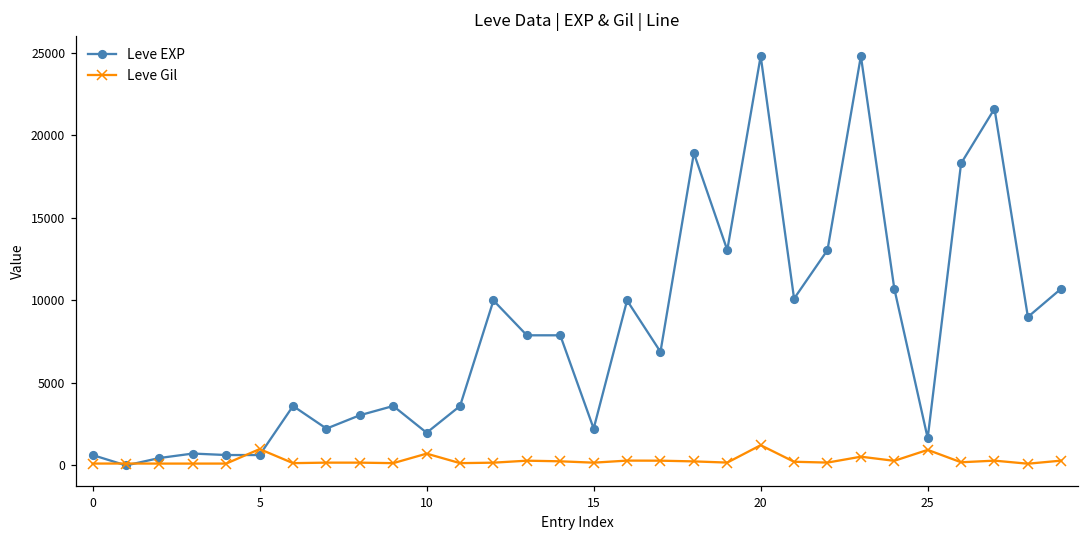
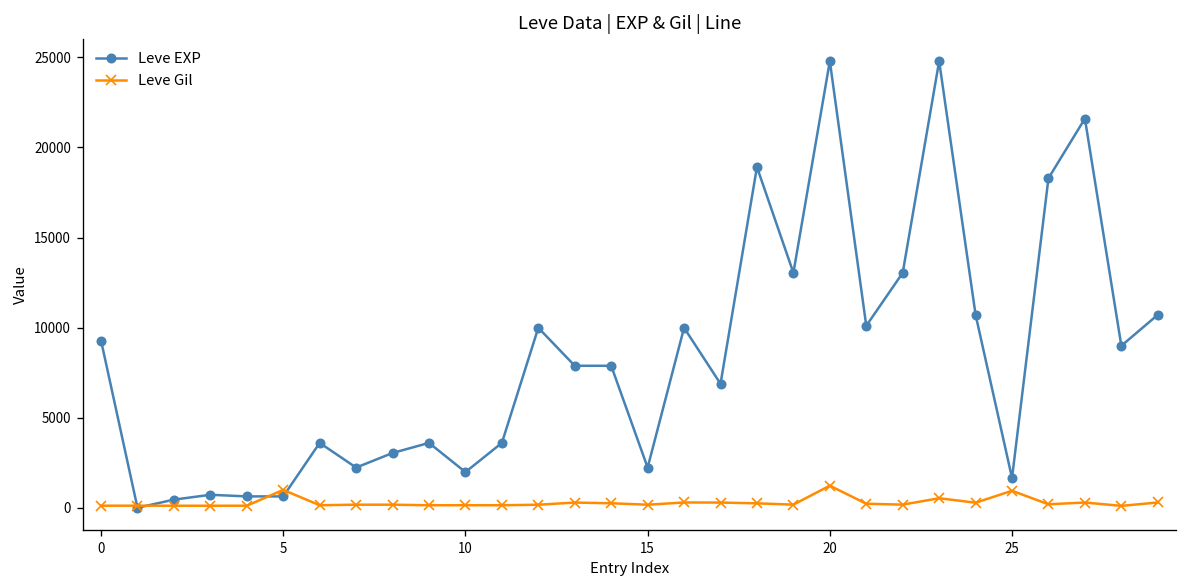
  {
    "Leve EXP": {
-     "0": 600,
+     "0": 9300,
      "5": 600,
      "10": 2000,
      "15": 2200,
      "20": 24800,
      "25": 1700
    },
    "Leve Gil": {
      "0": 100,
      "5": 1000,
-     "10": 700,
+     "10": 100,
      "15": 200,
      "20": 1200,
      "25": 900
    }
  }
